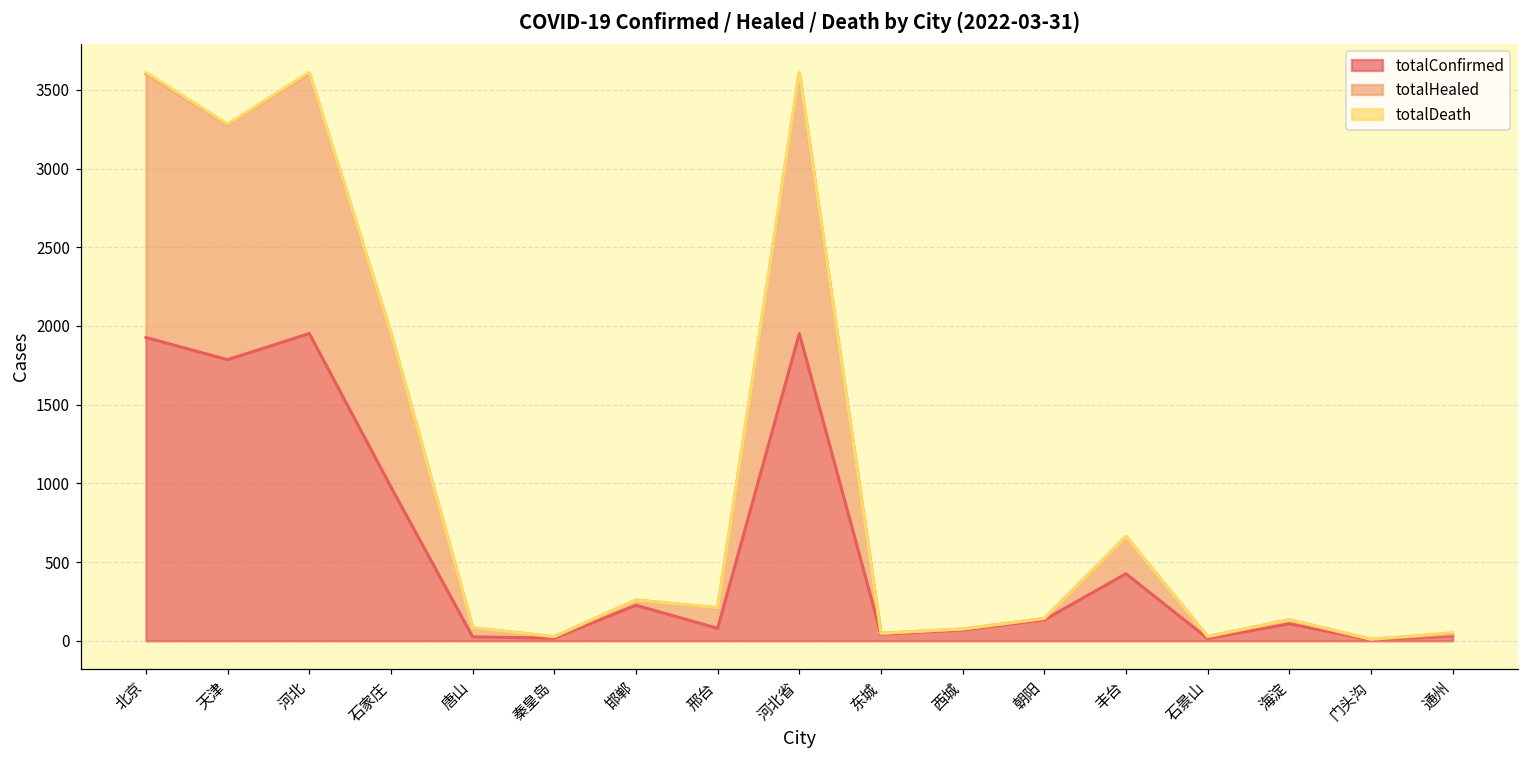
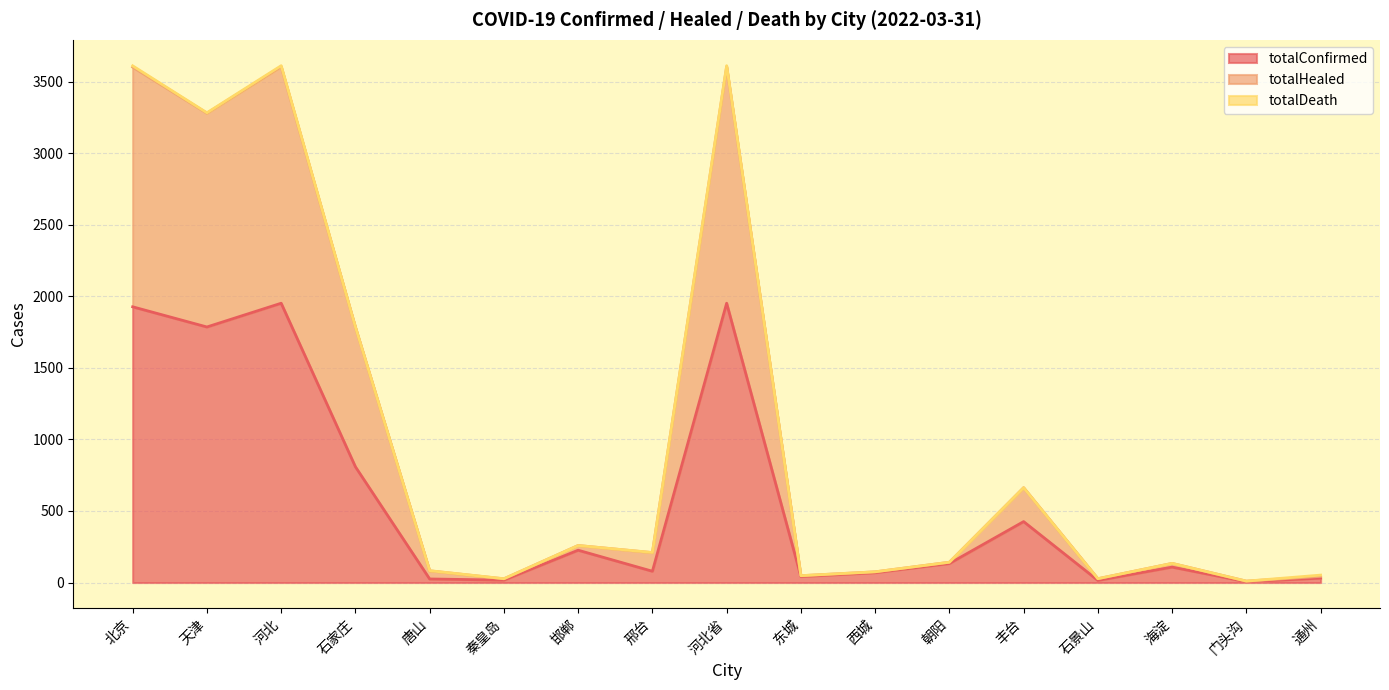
  {
    "totalConfirmed": {
      "北京": 1930,
      "天津": 1790,
      "河北": 1950,
-     "石家庄": 980,
+     "石家庄": 810,
      "唐山": 30,
      "邯郸": 230,
      "邢台": 80,
      "河北省": 1950,
      "丰台": 430,
      "海淀": 110
    }
  }
